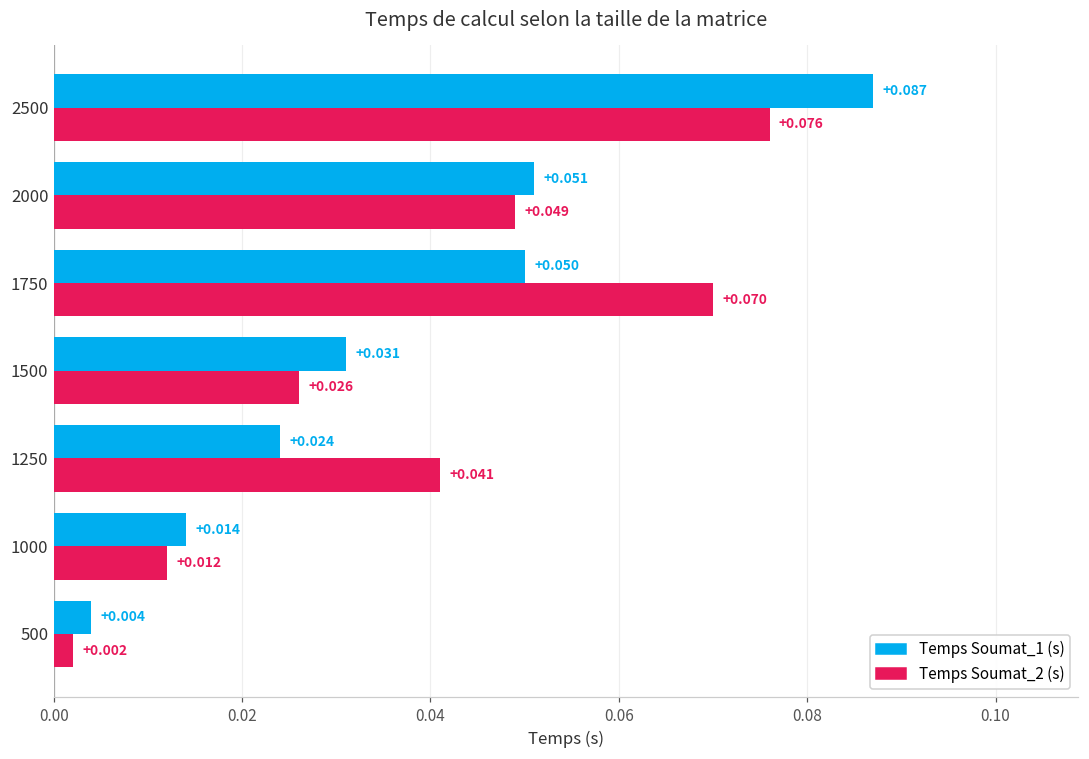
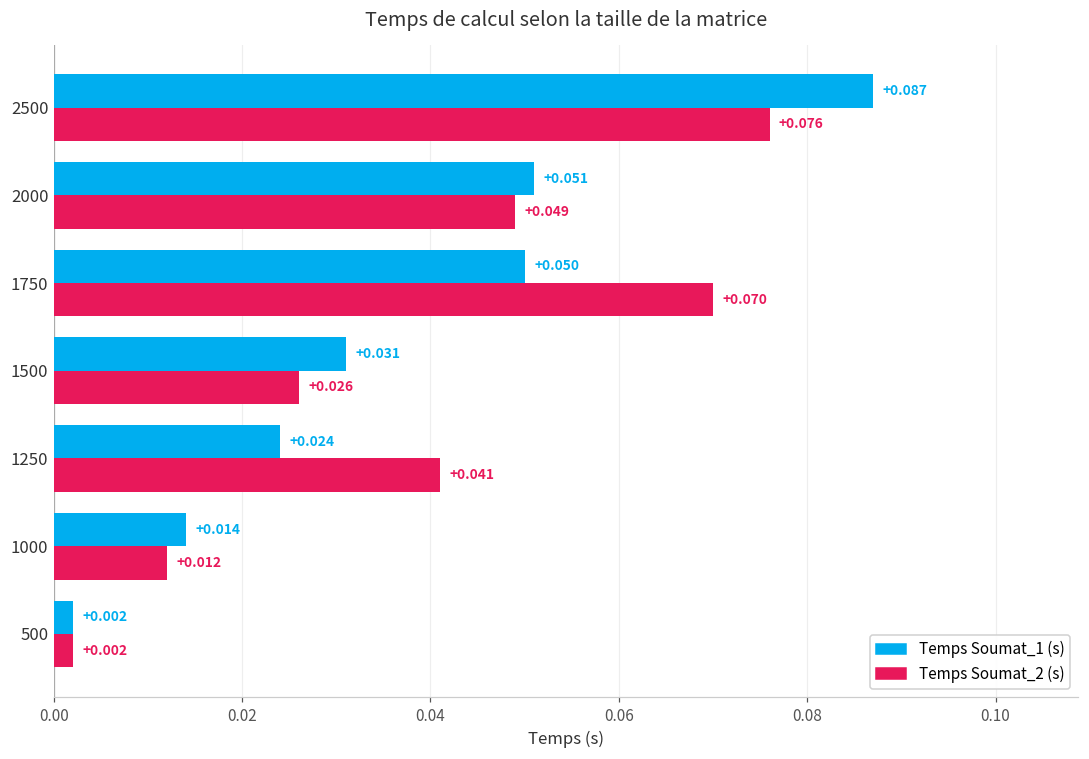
  {
    "Temps Soumat_1 (s)": {
      "2500": "+0.087",
      "2000": "+0.051",
      "1750": "+0.050",
      "1500": "+0.031",
      "1250": "+0.024",
      "1000": "+0.014",
-     "500": "+0.004"
+     "500": "+0.002"
    },
    "Temps Soumat_2 (s)": {
      "2500": "+0.076",
      "2000": "+0.049",
      "1750": "+0.070",
      "1500": "+0.026",
      "1250": "+0.041",
      "1000": "+0.012",
      "500": "+0.002"
    }
  }
